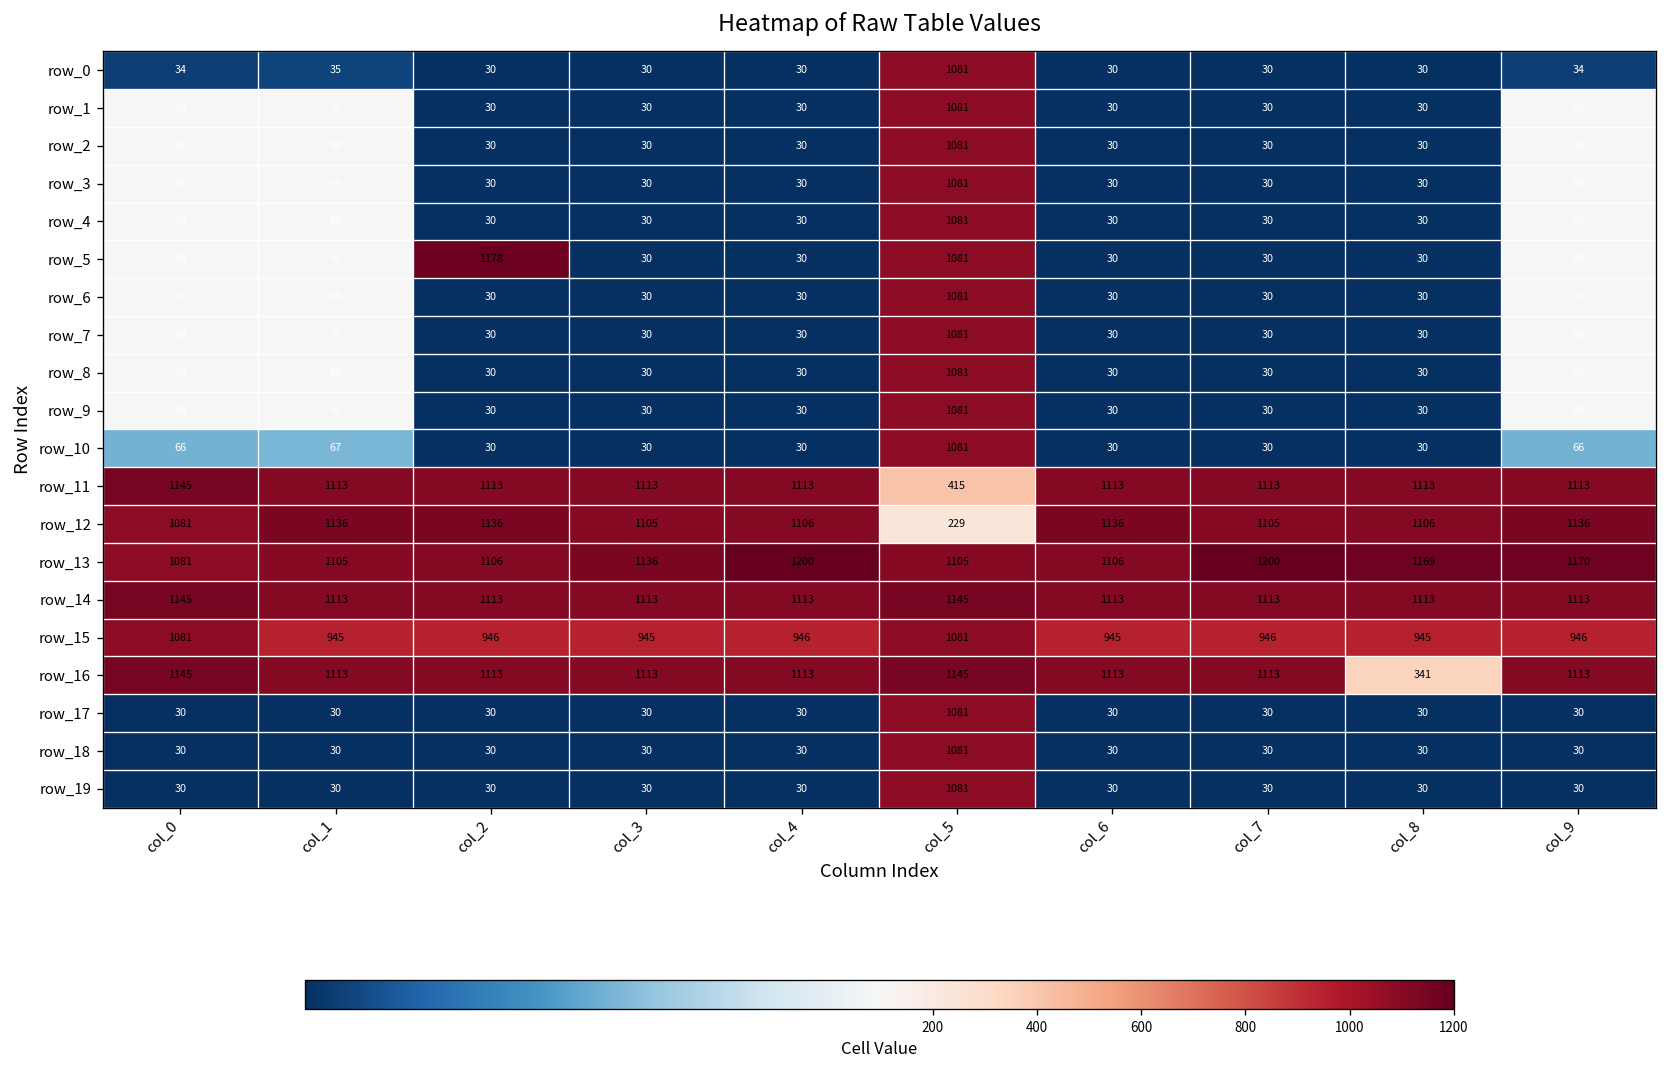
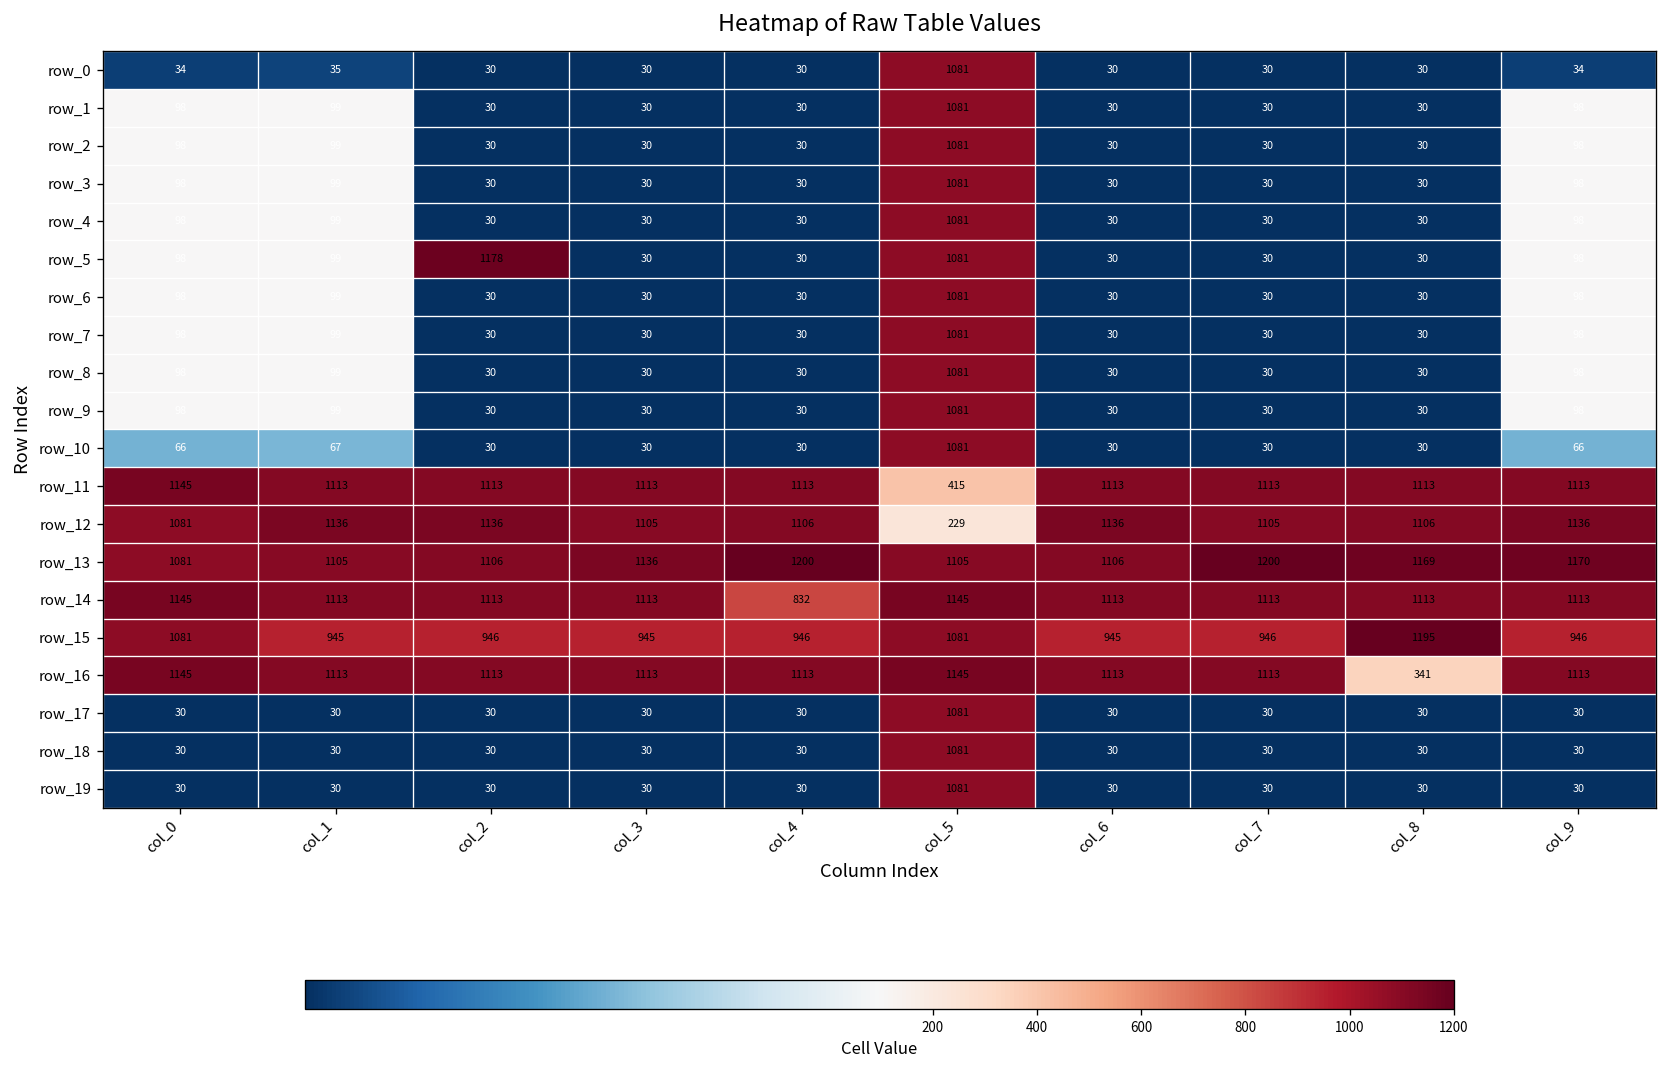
  {
    "row_0": {
      "col_0": 34,
      "col_1": 35,
      "col_2": 30,
      "col_3": 30,
      "col_4": 30,
      "col_5": 1081,
      "col_6": 30,
      "col_7": 30,
      "col_8": 30,
      "col_9": 34
    },
    "row_1": {
      "col_2": 30,
      "col_3": 30,
      "col_4": 30,
      "col_5": 1081,
      "col_6": 30,
      "col_7": 30,
      "col_8": 30
    },
    "row_2": {
      "col_2": 30,
      "col_3": 30,
      "col_4": 30,
      "col_5": 1081,
      "col_6": 30,
      "col_7": 30,
      "col_8": 30
    },
    "row_3": {
      "col_2": 30,
      "col_3": 30,
      "col_4": 30,
      "col_5": 1081,
      "col_6": 30,
      "col_7": 30,
      "col_8": 30
    },
    "row_4": {
      "col_2": 30,
      "col_3": 30,
      "col_4": 30,
      "col_5": 1081,
      "col_6": 30,
      "col_7": 30,
      "col_8": 30
    },
    "row_5": {
      "col_2": 1178,
      "col_3": 30,
      "col_4": 30,
      "col_5": 1081,
      "col_6": 30,
      "col_7": 30,
      "col_8": 30
    },
    "row_6": {
      "col_2": 30,
      "col_3": 30,
      "col_4": 30,
      "col_5": 1081,
      "col_6": 30,
      "col_7": 30,
      "col_8": 30
    },
    "row_7": {
      "col_2": 30,
      "col_3": 30,
      "col_4": 30,
      "col_5": 1081,
      "col_6": 30,
      "col_7": 30,
      "col_8": 30
    },
    "row_8": {
      "col_2": 30,
      "col_3": 30,
      "col_4": 30,
      "col_5": 1081,
      "col_6": 30,
      "col_7": 30,
      "col_8": 30
    },
    "row_9": {
      "col_2": 30,
      "col_3": 30,
      "col_4": 30,
      "col_5": 1081,
      "col_6": 30,
      "col_7": 30,
      "col_8": 30
    },
    "row_10": {
      "col_0": 66,
      "col_1": 67,
      "col_2": 30,
      "col_3": 30,
      "col_4": 30,
      "col_5": 1081,
      "col_6": 30,
      "col_7": 30,
      "col_8": 30,
      "col_9": 66
    },
    "row_11": {
      "col_0": 1145,
      "col_1": 1113,
      "col_2": 1113,
      "col_3": 1113,
      "col_4": 1113,
      "col_5": 415,
      "col_6": 1113,
      "col_7": 1113,
      "col_8": 1113,
      "col_9": 1113
    },
    "row_12": {
      "col_0": 1081,
      "col_1": 1136,
      "col_2": 1136,
      "col_3": 1105,
      "col_4": 1106,
      "col_5": 229,
      "col_6": 1136,
      "col_7": 1105,
      "col_8": 1106,
      "col_9": 1136
    },
    "row_13": {
      "col_0": 1081,
      "col_1": 1105,
      "col_2": 1106,
      "col_3": 1136,
      "col_4": 1200,
      "col_5": 1105,
      "col_6": 1106,
      "col_7": 1200,
      "col_8": 1169,
      "col_9": 1170
    },
    "row_14": {
      "col_0": 1145,
      "col_1": 1113,
      "col_2": 1113,
      "col_3": 1113,
-     "col_4": 1113,
+     "col_4": 832,
      "col_5": 1145,
      "col_6": 1113,
      "col_7": 1113,
      "col_8": 1113,
      "col_9": 1113
    },
    "row_15": {
      "col_0": 1081,
      "col_1": 945,
      "col_2": 946,
      "col_3": 945,
      "col_4": 946,
      "col_5": 1081,
      "col_6": 945,
      "col_7": 946,
-     "col_8": 945,
+     "col_8": 1195,
      "col_9": 946
    },
    "row_16": {
      "col_0": 1145,
      "col_1": 1113,
      "col_2": 1113,
      "col_3": 1113,
      "col_4": 1113,
      "col_5": 1145,
      "col_6": 1113,
      "col_7": 1113,
      "col_8": 341,
      "col_9": 1113
    },
    "row_17": {
      "col_0": 30,
      "col_1": 30,
      "col_2": 30,
      "col_3": 30,
      "col_4": 30,
      "col_5": 1081,
      "col_6": 30,
      "col_7": 30,
      "col_8": 30,
      "col_9": 30
    },
    "row_18": {
      "col_0": 30,
      "col_1": 30,
      "col_2": 30,
      "col_3": 30,
      "col_4": 30,
      "col_5": 1081,
      "col_6": 30,
      "col_7": 30,
      "col_8": 30,
      "col_9": 30
    },
    "row_19": {
      "col_0": 30,
      "col_1": 30,
      "col_2": 30,
      "col_3": 30,
      "col_4": 30,
      "col_5": 1081,
      "col_6": 30,
      "col_7": 30,
      "col_8": 30,
      "col_9": 30
    }
  }
